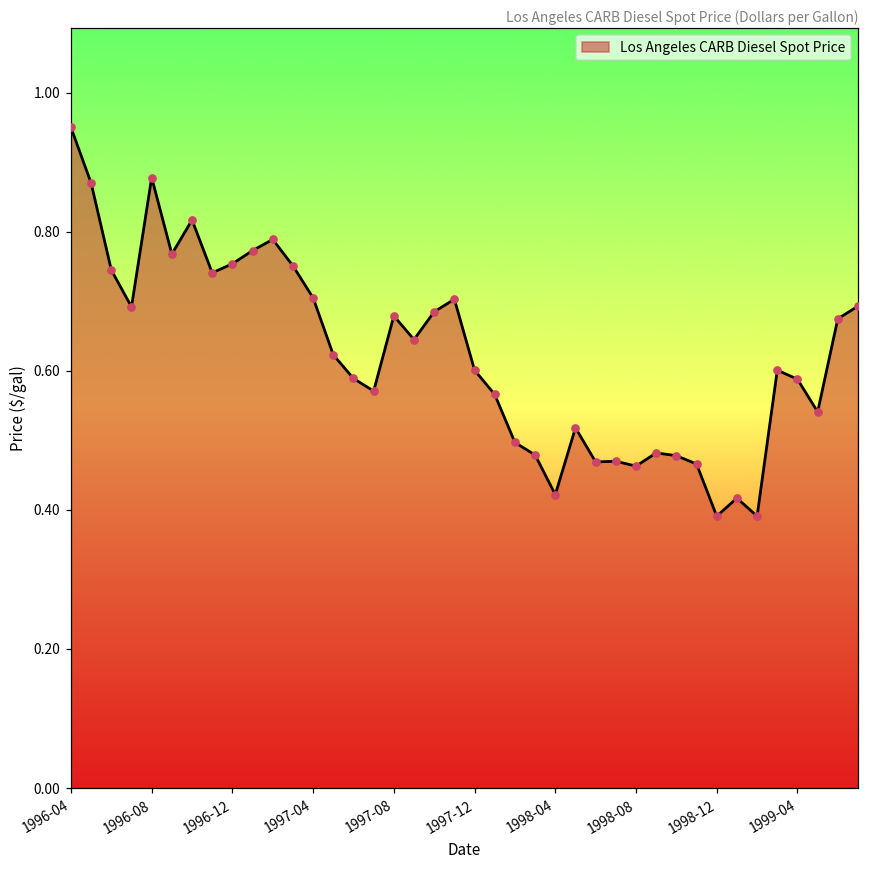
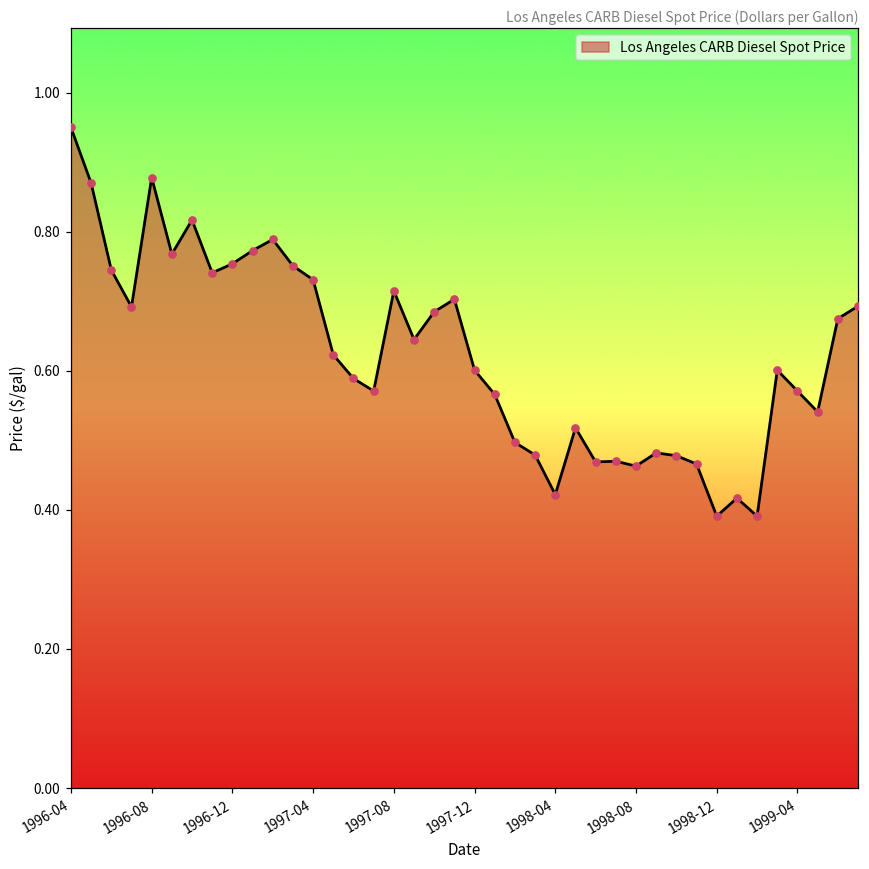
  {
    "1996-04": 0.95,
    "1996-08": 0.88,
    "1996-12": 0.75,
-   "1997-04": 0.71,
-   "1997-08": 0.68,
+   "1997-04": 0.73,
+   "1997-08": 0.72,
    "1997-12": 0.60,
    "1998-04": 0.42,
    "1998-08": 0.46,
    "1998-12": 0.39,
-   "1999-04": 0.59
+   "1999-04": 0.57
  }
